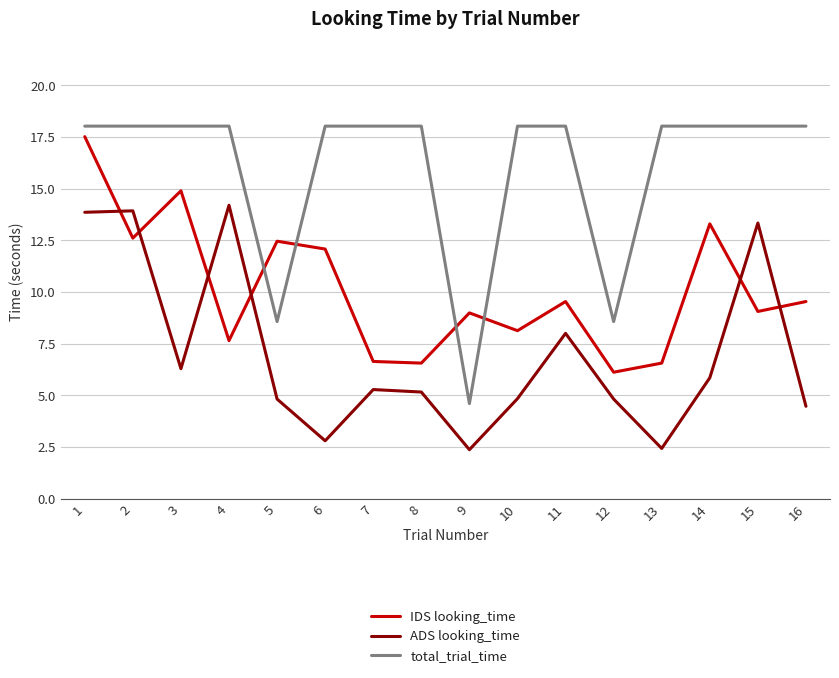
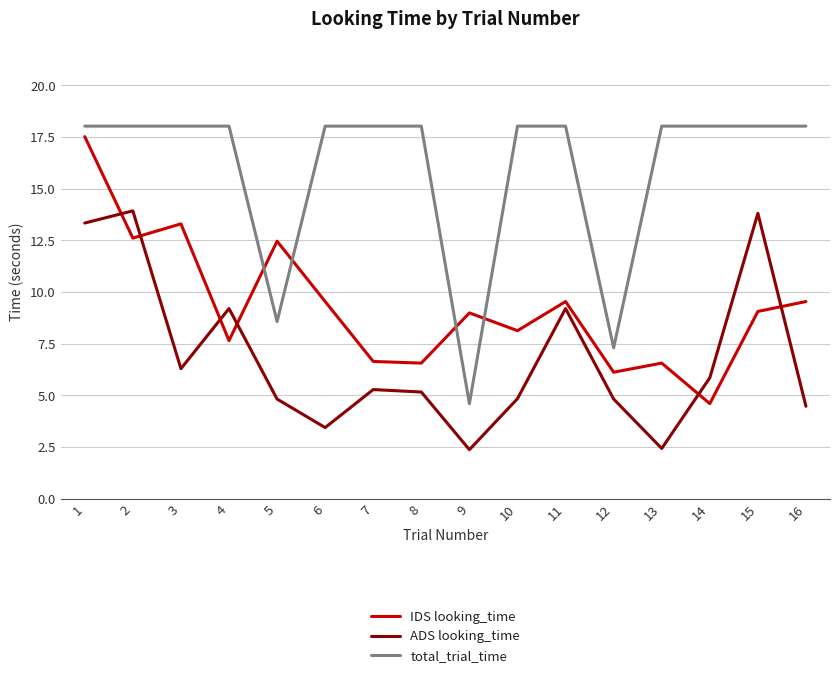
  {
    "IDS looking_time": {
      "1": 17.5,
      "2": 12.6,
-     "3": 14.9,
+     "3": 13.3,
      "4": 7.7,
      "5": 12.5,
-     "6": 12.1,
+     "6": 9.5,
      "7": 6.6,
      "8": 6.6,
      "9": 9.0,
      "10": 8.1,
      "11": 9.5,
      "12": 6.1,
      "13": 6.6,
-     "14": 13.3,
+     "14": 4.6,
      "15": 9.1,
      "16": 9.5
    },
    "ADS looking_time": {
-     "1": 13.9,
+     "1": 13.3,
      "2": 13.9,
      "3": 6.3,
-     "4": 14.2,
+     "4": 9.2,
      "5": 4.8,
-     "6": 2.8,
+     "6": 3.4,
      "7": 5.3,
      "8": 5.2,
      "9": 2.4,
      "10": 4.8,
-     "11": 8.0,
+     "11": 9.2,
      "12": 4.8,
      "13": 2.4,
      "14": 5.9,
-     "15": 13.3,
+     "15": 13.8,
      "16": 4.5
    },
    "total_trial_time": {
      "1": 18.0,
      "2": 18.0,
      "3": 18.0,
      "4": 18.0,
      "5": 8.6,
      "6": 18.0,
      "7": 18.0,
      "8": 18.0,
      "9": 4.6,
      "10": 18.0,
      "11": 18.0,
-     "12": 8.6,
+     "12": 7.3,
      "13": 18.0,
      "14": 18.0,
      "15": 18.0,
      "16": 18.0
    }
  }
